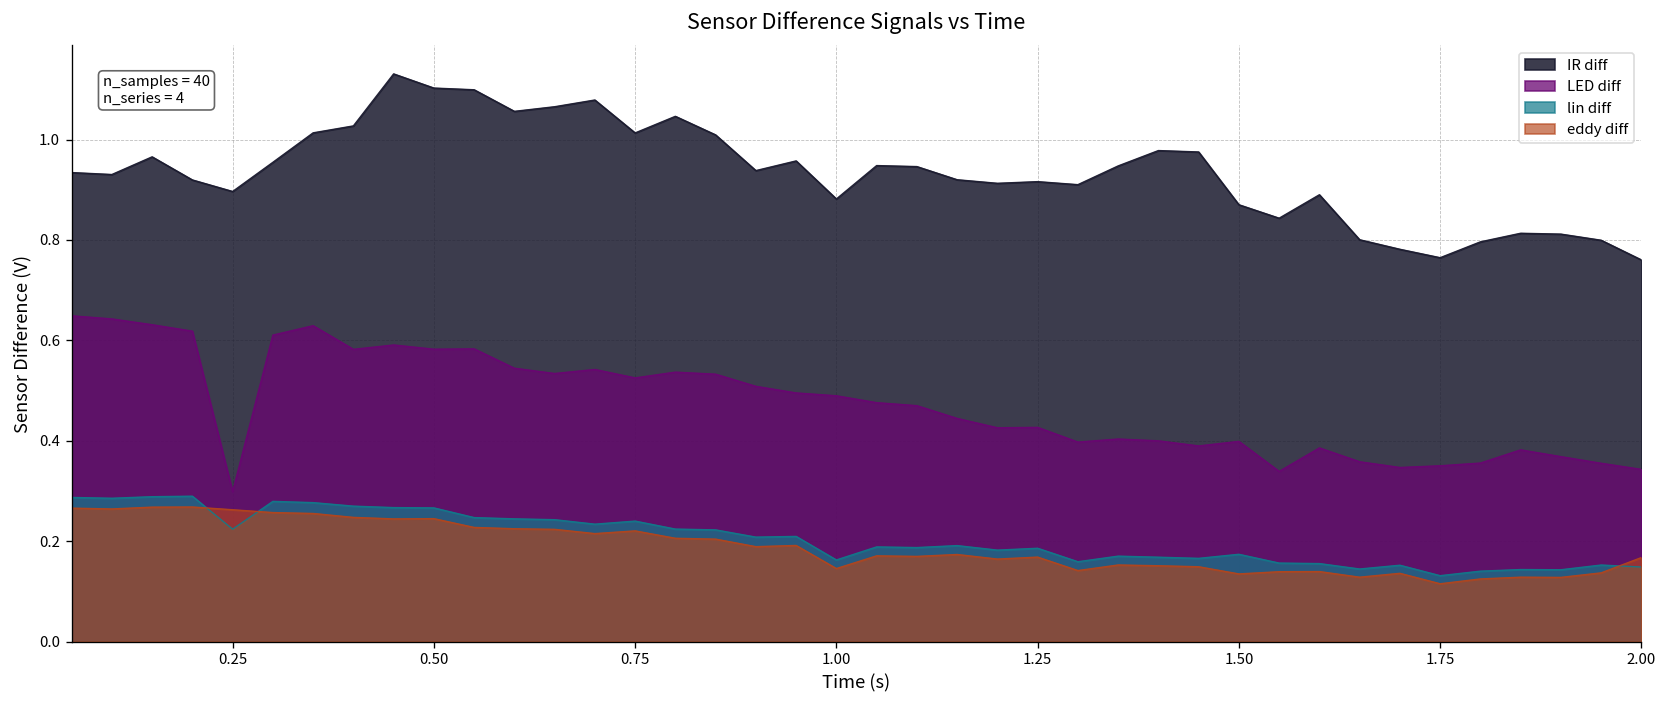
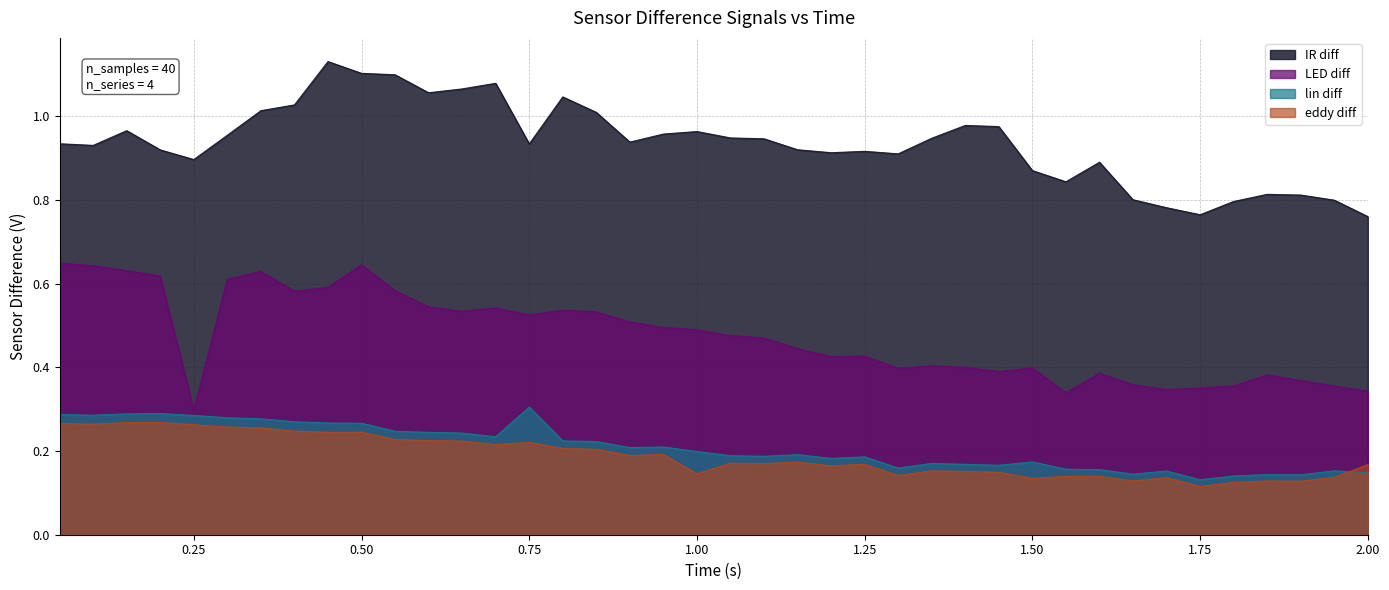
  {
    "IR diff": {
      "0.25": 0.90,
      "0.50": 1.10,
-     "0.75": 1.01,
-     "1.00": 0.88,
+     "0.75": 0.93,
+     "1.00": 0.96,
      "1.25": 0.92,
      "1.50": 0.87,
      "1.75": 0.76,
      "2.00": 0.76
    },
    "LED diff": {
      "0.25": 0.30,
-     "0.50": 0.58,
+     "0.50": 0.65,
      "0.75": 0.53,
      "1.00": 0.49,
      "1.25": 0.43,
      "1.50": 0.40,
      "1.75": 0.35,
      "2.00": 0.34
    },
    "lin diff": {
-     "0.25": 0.22,
+     "0.25": 0.29,
      "0.50": 0.27,
-     "0.75": 0.24,
-     "1.00": 0.16,
+     "0.75": 0.31,
+     "1.00": 0.20,
      "1.25": 0.19,
      "1.50": 0.17,
      "1.75": 0.13,
      "2.00": 0.15
    },
    "eddy diff": {
      "0.25": 0.26,
      "0.50": 0.25,
      "0.75": 0.22,
      "1.00": 0.15,
      "1.25": 0.17,
      "1.50": 0.14,
      "1.75": 0.12,
      "2.00": 0.17
    }
  }
